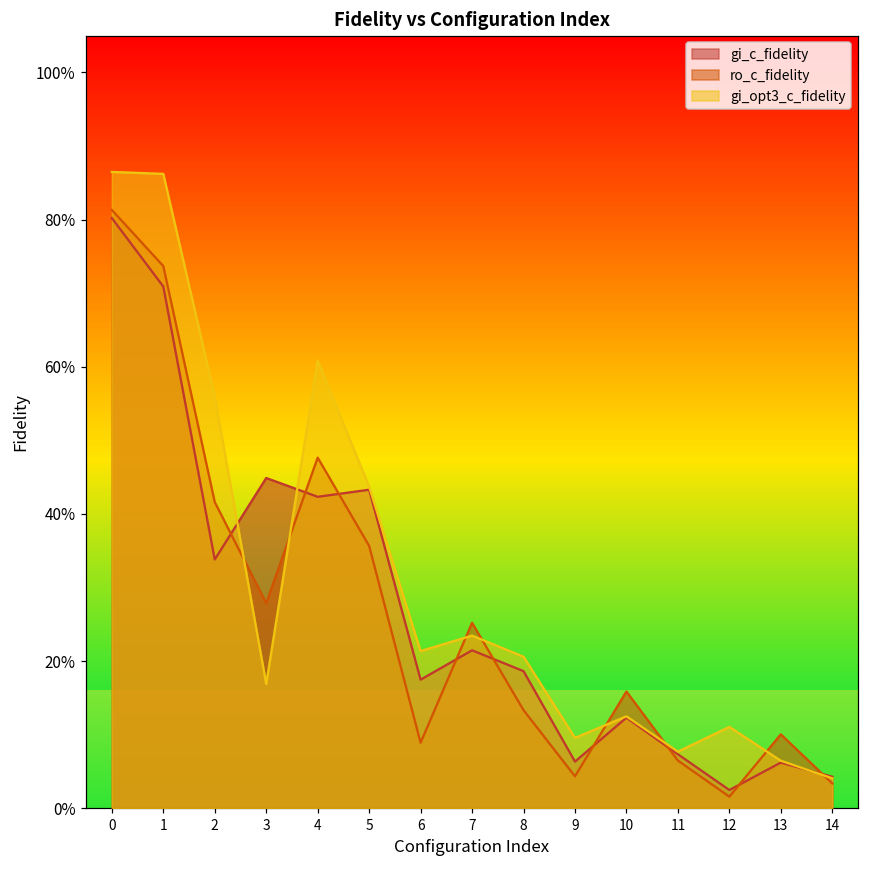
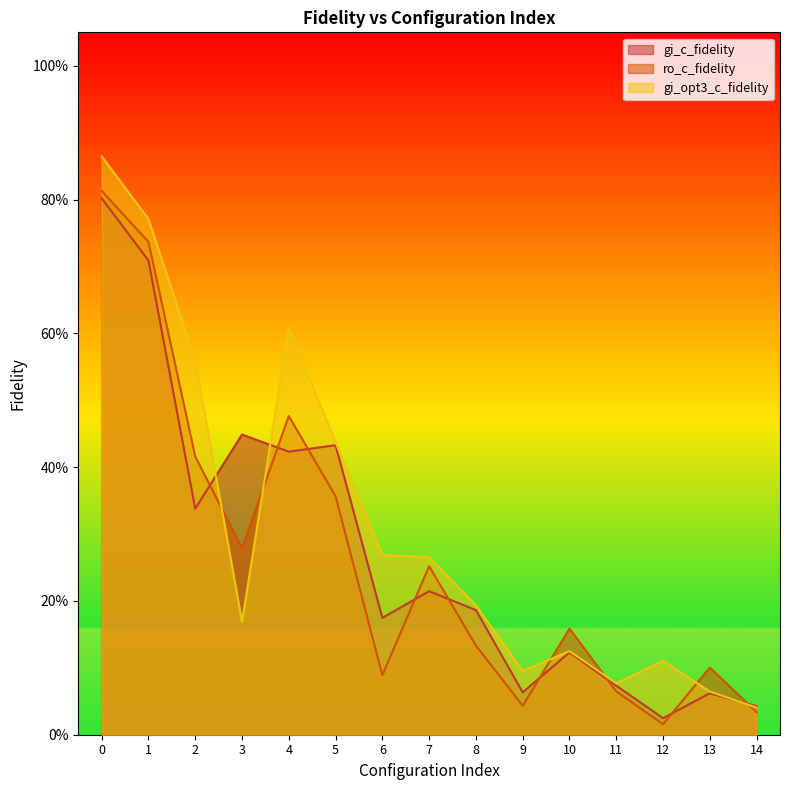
  {
    "gi_opt3_c_fidelity": {
      "0": "86%",
-     "1": "86%",
+     "1": "77%",
      "2": "56%",
      "3": "17%",
      "4": "61%",
      "5": "44%",
-     "6": "21%",
-     "7": "23%",
-     "8": "21%",
+     "6": "27%",
+     "7": "27%",
+     "8": "19%",
      "9": "10%",
      "12": "11%"
    }
  }
